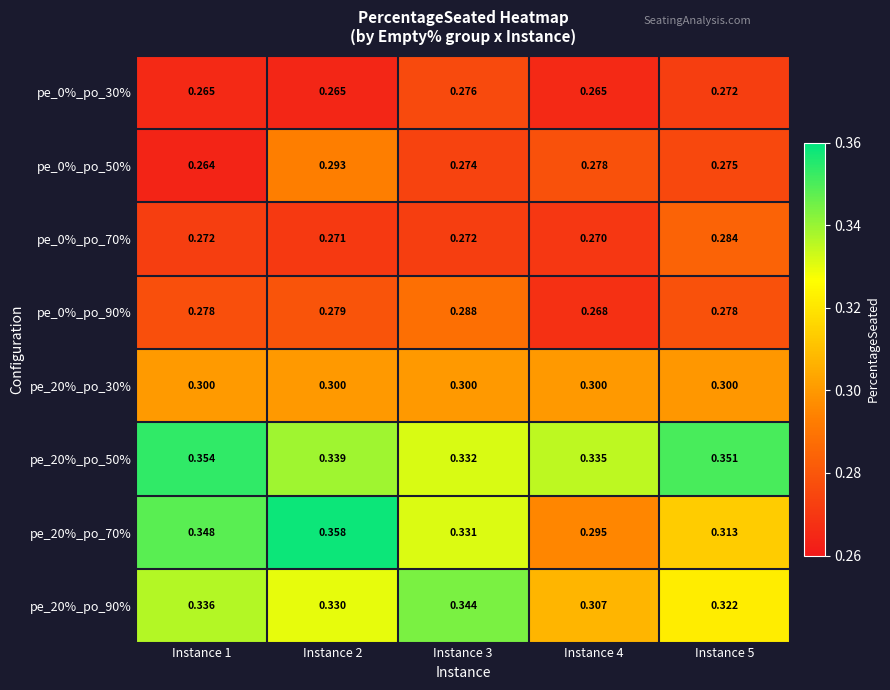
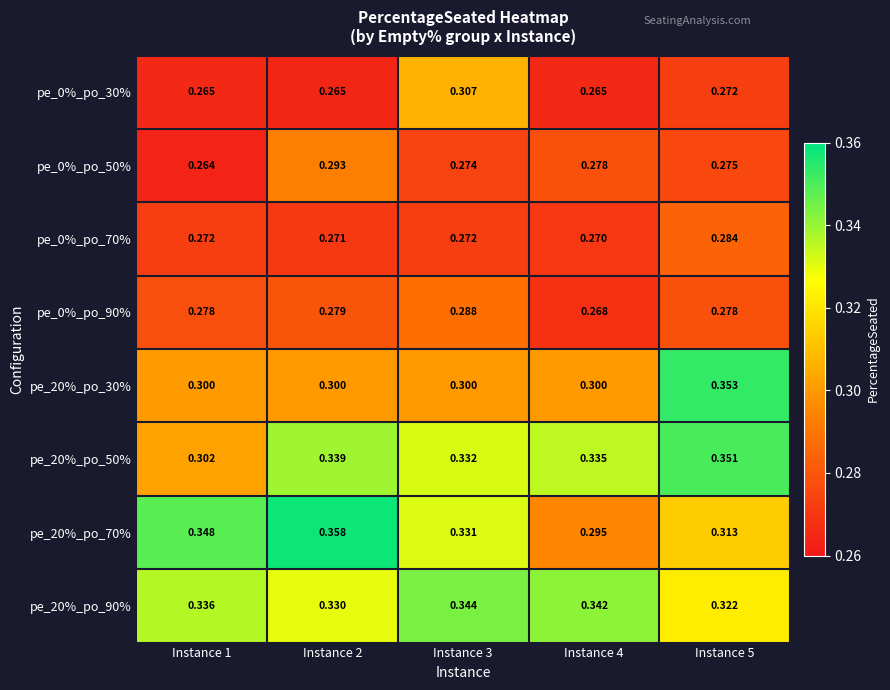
  {
    "pe_0%_po_30%": {
      "Instance 1": 0.265,
      "Instance 2": 0.265,
-     "Instance 3": 0.276,
+     "Instance 3": 0.307,
      "Instance 4": 0.265,
      "Instance 5": 0.272
    },
    "pe_0%_po_50%": {
      "Instance 1": 0.264,
      "Instance 2": 0.293,
      "Instance 3": 0.274,
      "Instance 4": 0.278,
      "Instance 5": 0.275
    },
    "pe_0%_po_70%": {
      "Instance 1": 0.272,
      "Instance 2": 0.271,
      "Instance 3": 0.272,
      "Instance 4": 0.270,
      "Instance 5": 0.284
    },
    "pe_0%_po_90%": {
      "Instance 1": 0.278,
      "Instance 2": 0.279,
      "Instance 3": 0.288,
      "Instance 4": 0.268,
      "Instance 5": 0.278
    },
    "pe_20%_po_30%": {
      "Instance 1": 0.300,
      "Instance 2": 0.300,
      "Instance 3": 0.300,
      "Instance 4": 0.300,
-     "Instance 5": 0.300
+     "Instance 5": 0.353
    },
    "pe_20%_po_50%": {
-     "Instance 1": 0.354,
+     "Instance 1": 0.302,
      "Instance 2": 0.339,
      "Instance 3": 0.332,
      "Instance 4": 0.335,
      "Instance 5": 0.351
    },
    "pe_20%_po_70%": {
      "Instance 1": 0.348,
      "Instance 2": 0.358,
      "Instance 3": 0.331,
      "Instance 4": 0.295,
      "Instance 5": 0.313
    },
    "pe_20%_po_90%": {
      "Instance 1": 0.336,
      "Instance 2": 0.330,
      "Instance 3": 0.344,
-     "Instance 4": 0.307,
+     "Instance 4": 0.342,
      "Instance 5": 0.322
    }
  }
